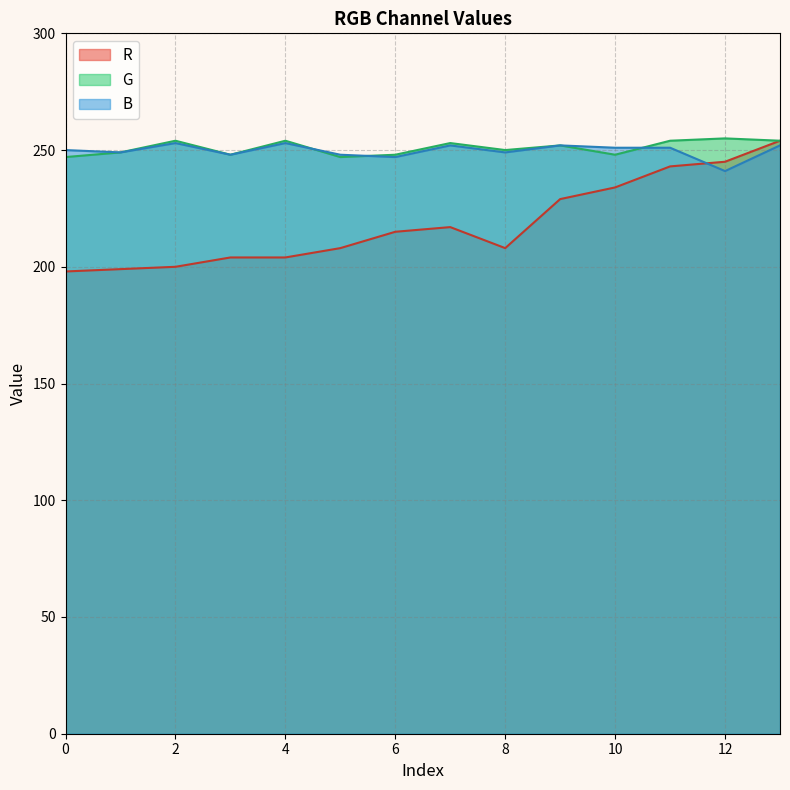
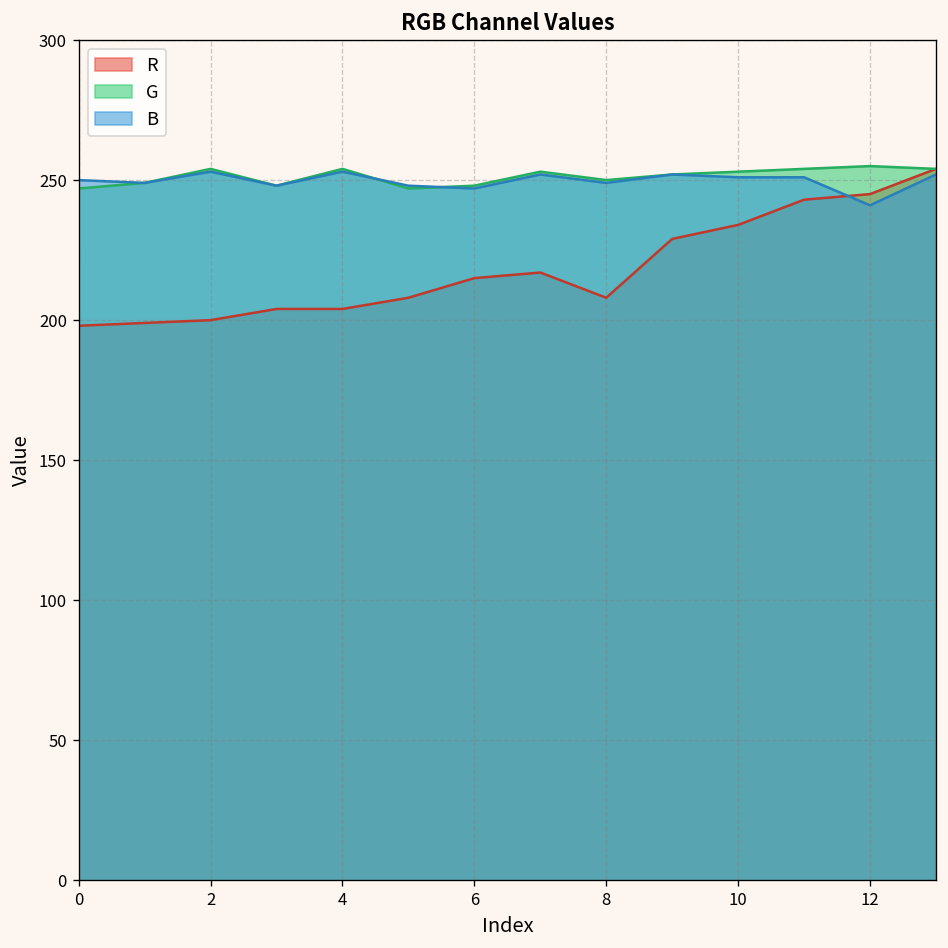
  {
    "R": {
      "0": 198,
      "2": 200,
      "4": 204,
      "6": 215,
      "8": 208,
      "10": 234,
      "12": 245
    },
    "G": {
      "0": 247,
-     "10": 248,
+     "10": 253,
      "12": 255
    },
    "B": {
      "0": 250,
      "10": 251,
      "12": 241
    }
  }
